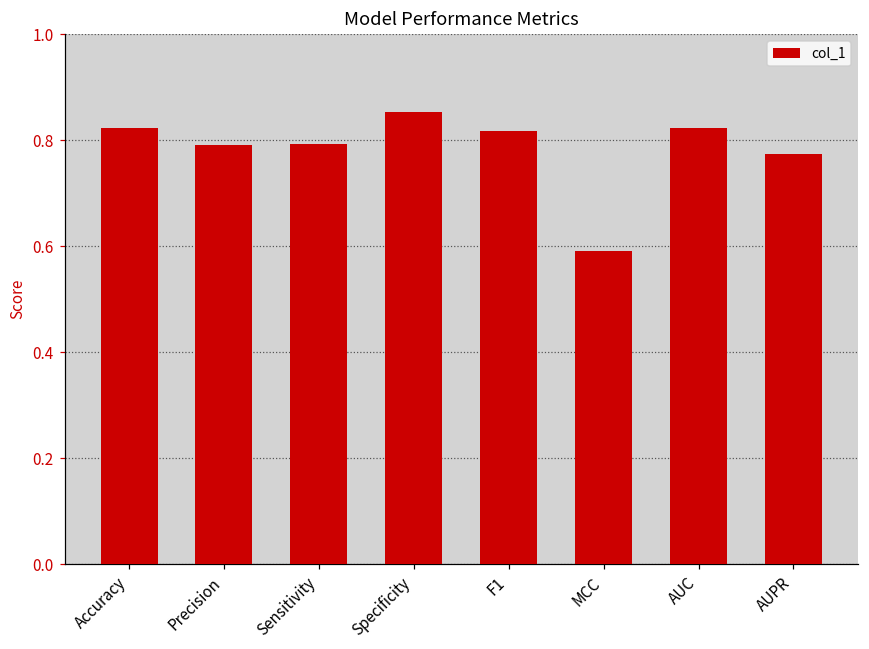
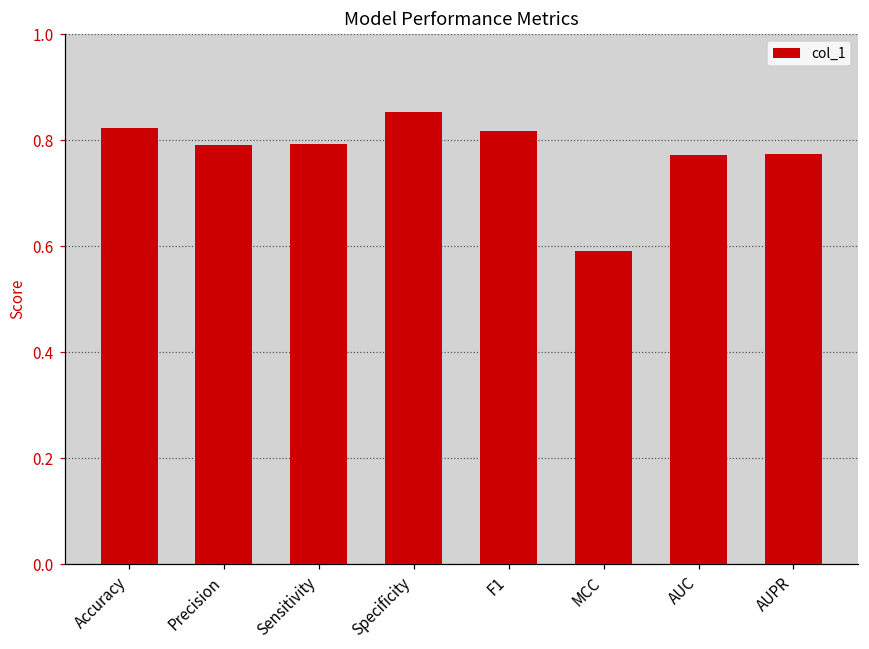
  {
    "Accuracy": 0.82,
    "Precision": 0.79,
    "Sensitivity": 0.79,
    "Specificity": 0.85,
    "F1": 0.82,
    "MCC": 0.59,
-   "AUC": 0.82,
+   "AUC": 0.77,
    "AUPR": 0.77
  }
